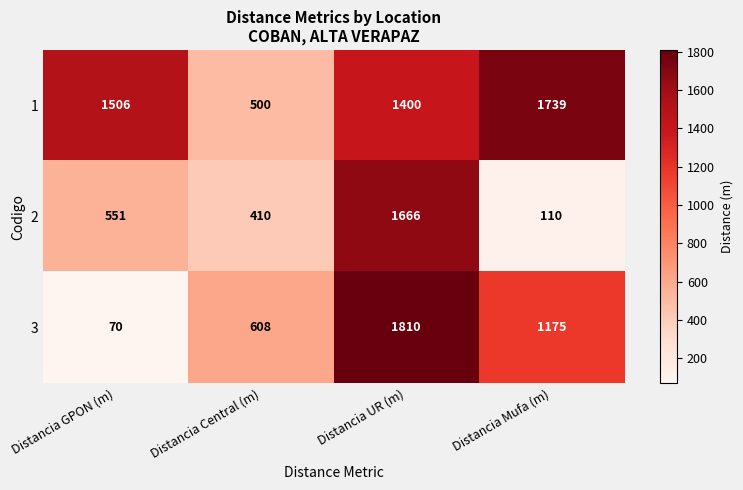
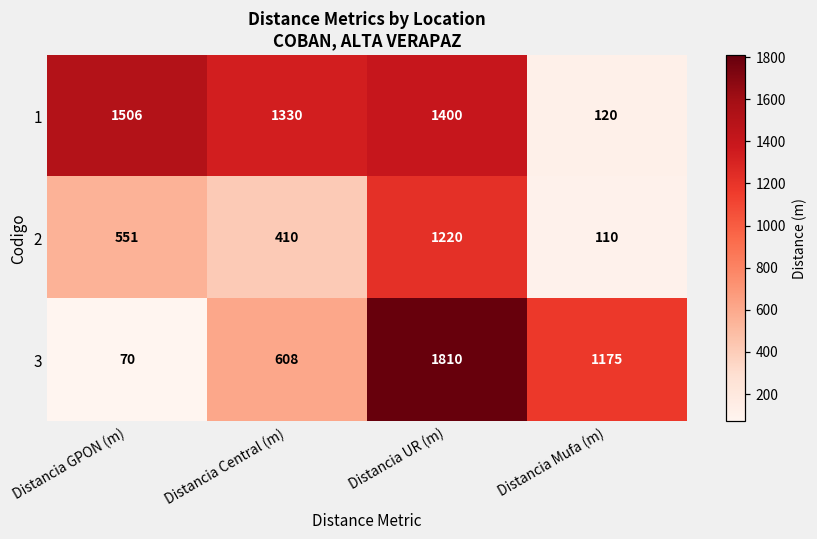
  {
    "1": {
      "Distancia GPON (m)": 1506,
-     "Distancia Central (m)": 500,
+     "Distancia Central (m)": 1330,
      "Distancia UR (m)": 1400,
-     "Distancia Mufa (m)": 1739
+     "Distancia Mufa (m)": 120
    },
    "2": {
      "Distancia GPON (m)": 551,
      "Distancia Central (m)": 410,
-     "Distancia UR (m)": 1666,
+     "Distancia UR (m)": 1220,
      "Distancia Mufa (m)": 110
    },
    "3": {
      "Distancia GPON (m)": 70,
      "Distancia Central (m)": 608,
      "Distancia UR (m)": 1810,
      "Distancia Mufa (m)": 1175
    }
  }
